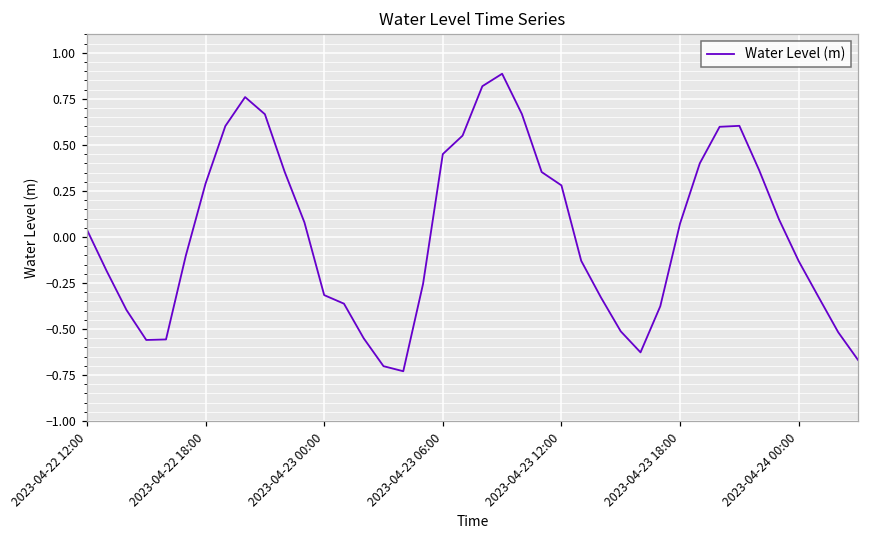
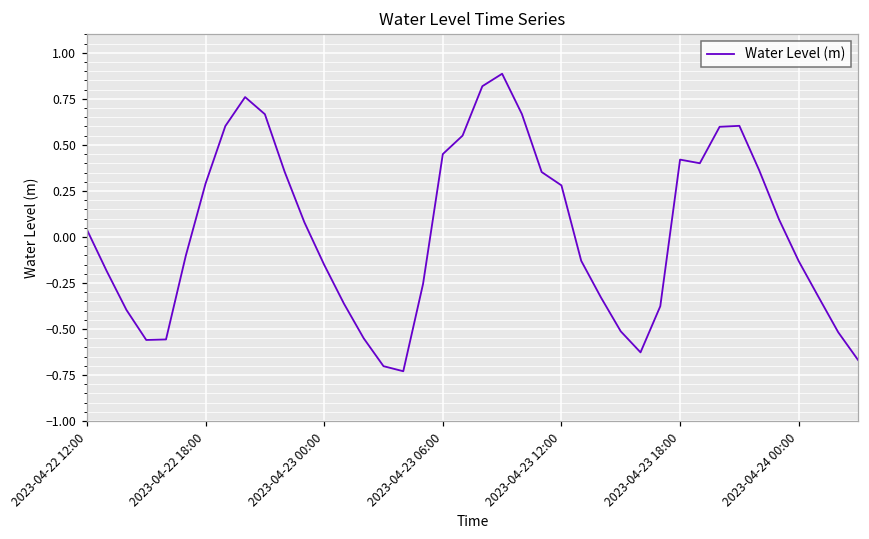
  {
    "2023-04-22 12:00": 0.04,
    "2023-04-22 18:00": 0.29,
-   "2023-04-23 00:00": -0.32,
+   "2023-04-23 00:00": -0.15,
    "2023-04-23 06:00": 0.45,
    "2023-04-23 12:00": 0.28,
-   "2023-04-23 18:00": 0.07,
+   "2023-04-23 18:00": 0.42,
    "2023-04-24 00:00": -0.13
  }
